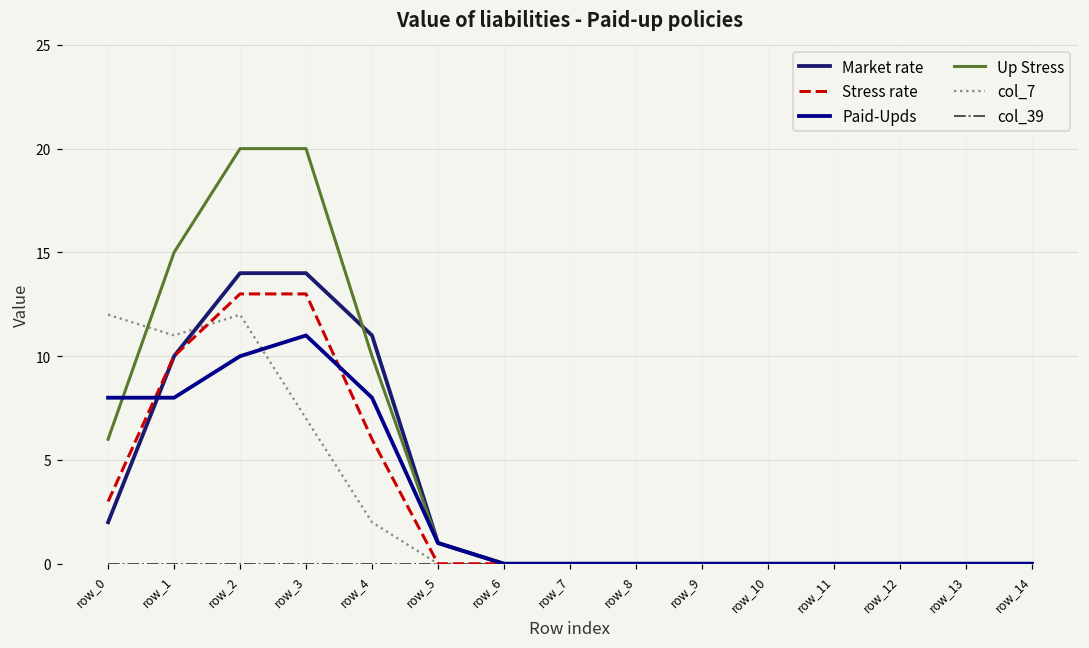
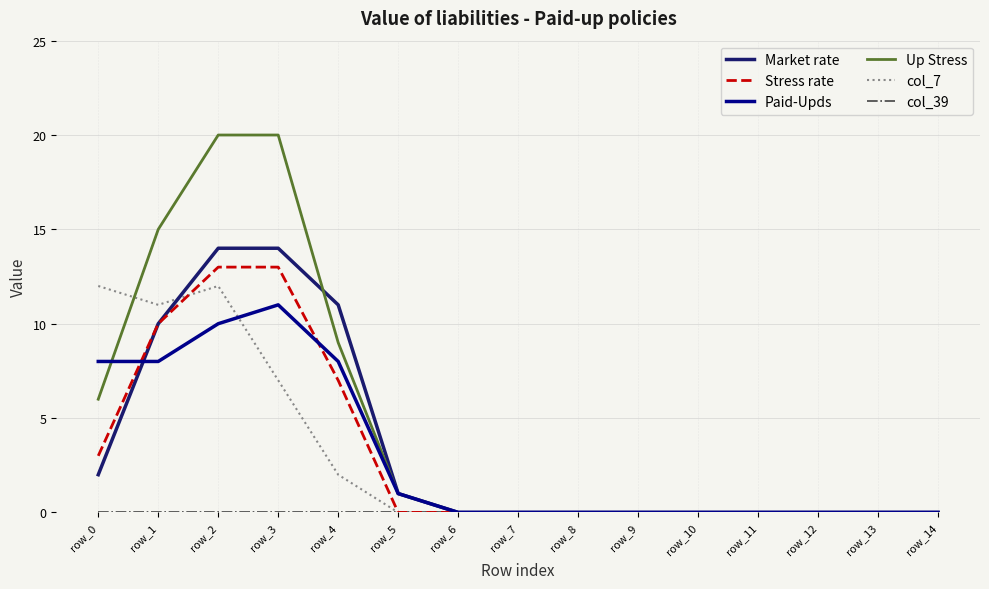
  {
    "Stress rate": {
      "row_0": 3,
      "row_2": 13,
      "row_3": 13,
-     "row_4": 6
+     "row_4": 7
    },
    "Up Stress": {
      "row_0": 6,
      "row_1": 15,
      "row_2": 20,
      "row_3": 20,
-     "row_4": 10
+     "row_4": 9
    },
    "col_7": {
      "row_0": 12,
      "row_1": 11,
      "row_2": 12,
      "row_3": 7,
      "row_4": 2
    },
    "col_39": {
      "row_0": 0,
      "row_1": 0,
      "row_2": 0,
      "row_3": 0,
      "row_4": 0
    }
  }
